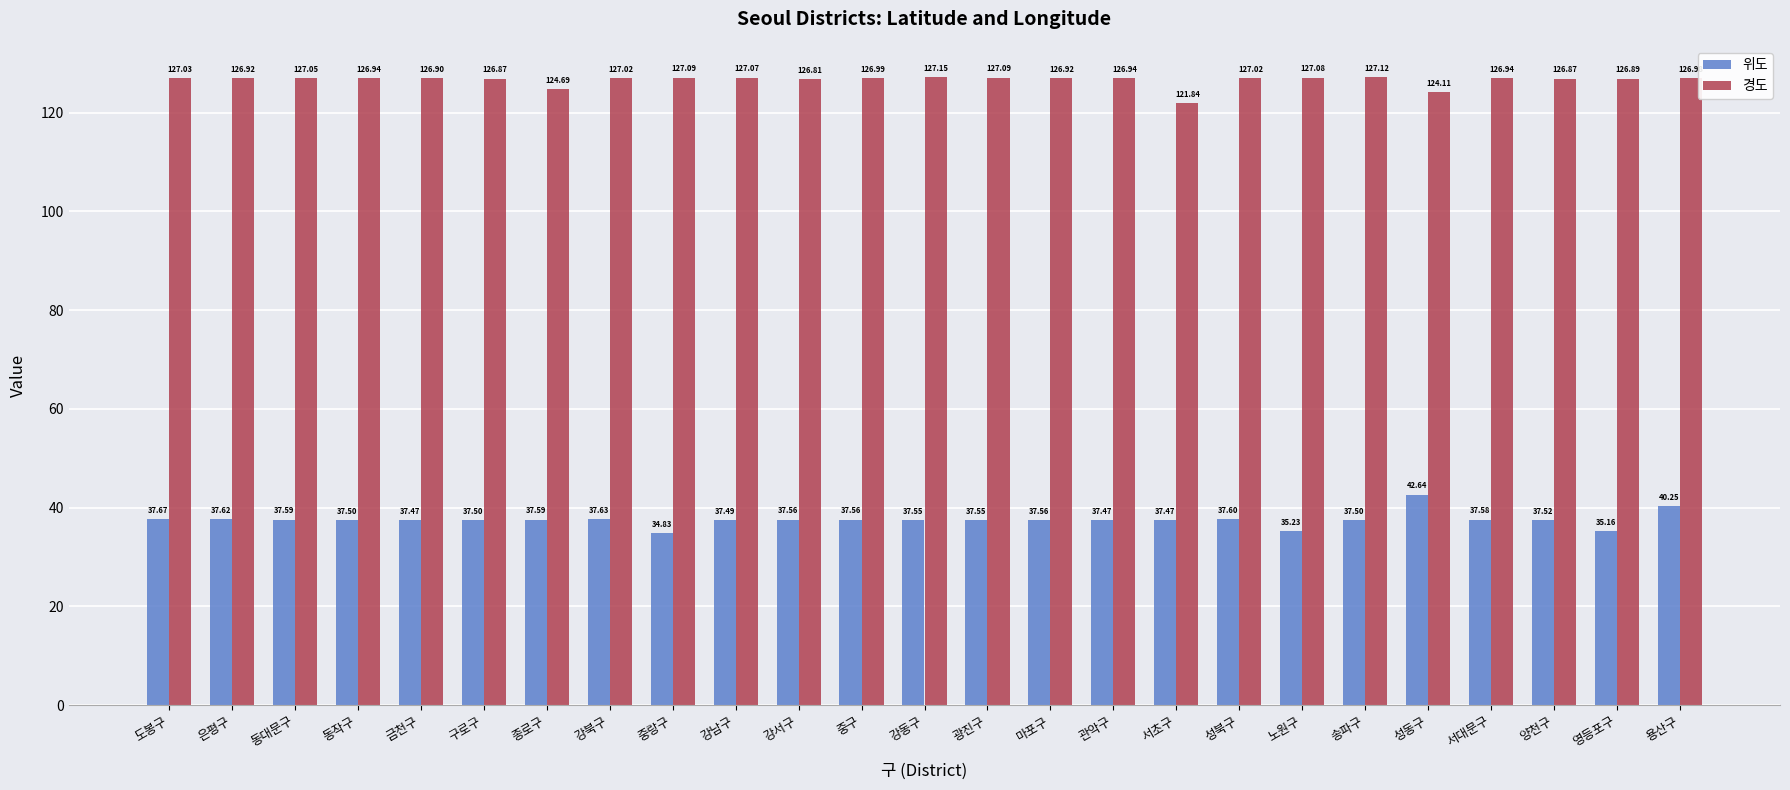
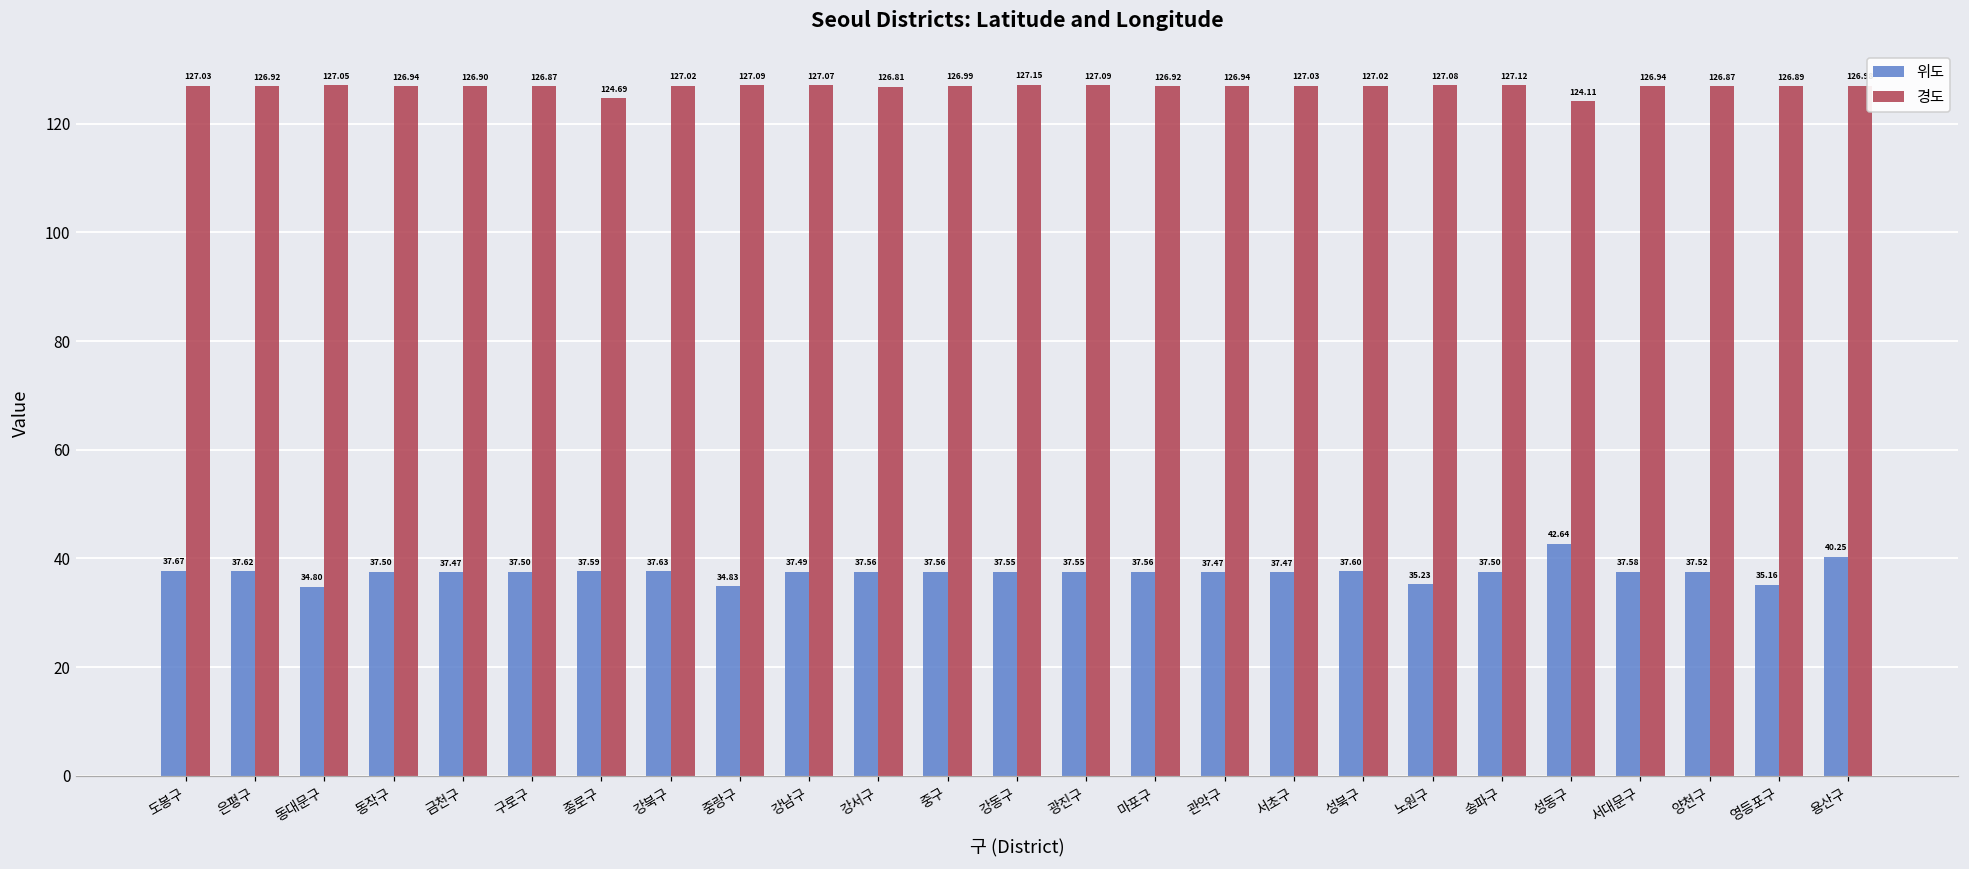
  {
    "위도": {
      "도봉구": 37.67,
      "은평구": 37.62,
-     "동대문구": 37.59,
+     "동대문구": 34.80,
      "동작구": 37.50,
      "금천구": 37.47,
      "구로구": 37.50,
      "종로구": 37.59,
      "강북구": 37.63,
      "중랑구": 34.83,
      "강남구": 37.49,
      "강서구": 37.56,
      "중구": 37.56,
      "강동구": 37.55,
      "광진구": 37.55,
      "마포구": 37.56,
      "관악구": 37.47,
      "서초구": 37.47,
      "성북구": 37.60,
      "노원구": 35.23,
      "송파구": 37.50,
      "성동구": 42.64,
      "서대문구": 37.58,
      "양천구": 37.52,
      "영등포구": 35.16,
      "용산구": 40.25
    },
    "경도": {
      "도봉구": 127.03,
      "은평구": 126.92,
      "동대문구": 127.05,
      "동작구": 126.94,
      "금천구": 126.90,
      "구로구": 126.87,
      "종로구": 124.69,
      "강북구": 127.02,
      "중랑구": 127.09,
      "강남구": 127.07,
      "강서구": 126.81,
      "중구": 126.99,
      "강동구": 127.15,
      "광진구": 127.09,
      "마포구": 126.92,
      "관악구": 126.94,
-     "서초구": 121.84,
+     "서초구": 127.03,
      "성북구": 127.02,
      "노원구": 127.08,
      "송파구": 127.12,
      "성동구": 124.11,
      "서대문구": 126.94,
      "양천구": 126.87,
      "영등포구": 126.89
    }
  }
